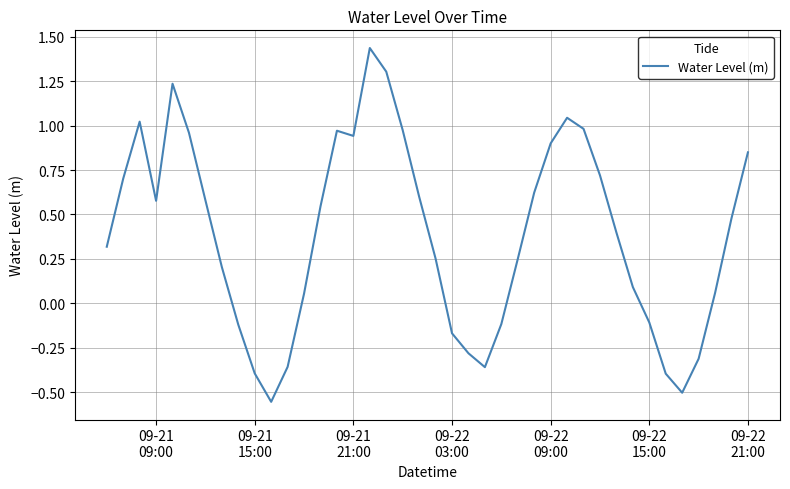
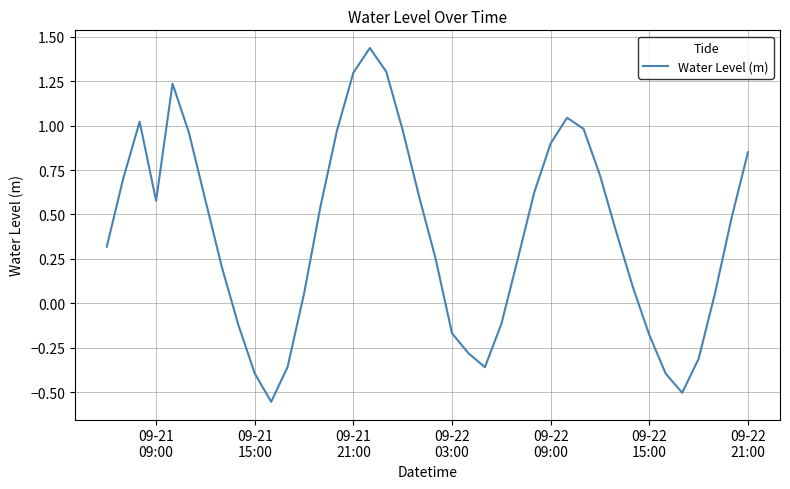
  {
    "09-21 09:00": 0.58,
    "09-21 15:00": -0.39,
-   "09-21 21:00": 0.94,
+   "09-21 21:00": 1.30,
    "09-22 03:00": -0.17,
    "09-22 09:00": 0.90,
-   "09-22 15:00": -0.11,
+   "09-22 15:00": -0.18,
    "09-22 21:00": 0.85
  }
